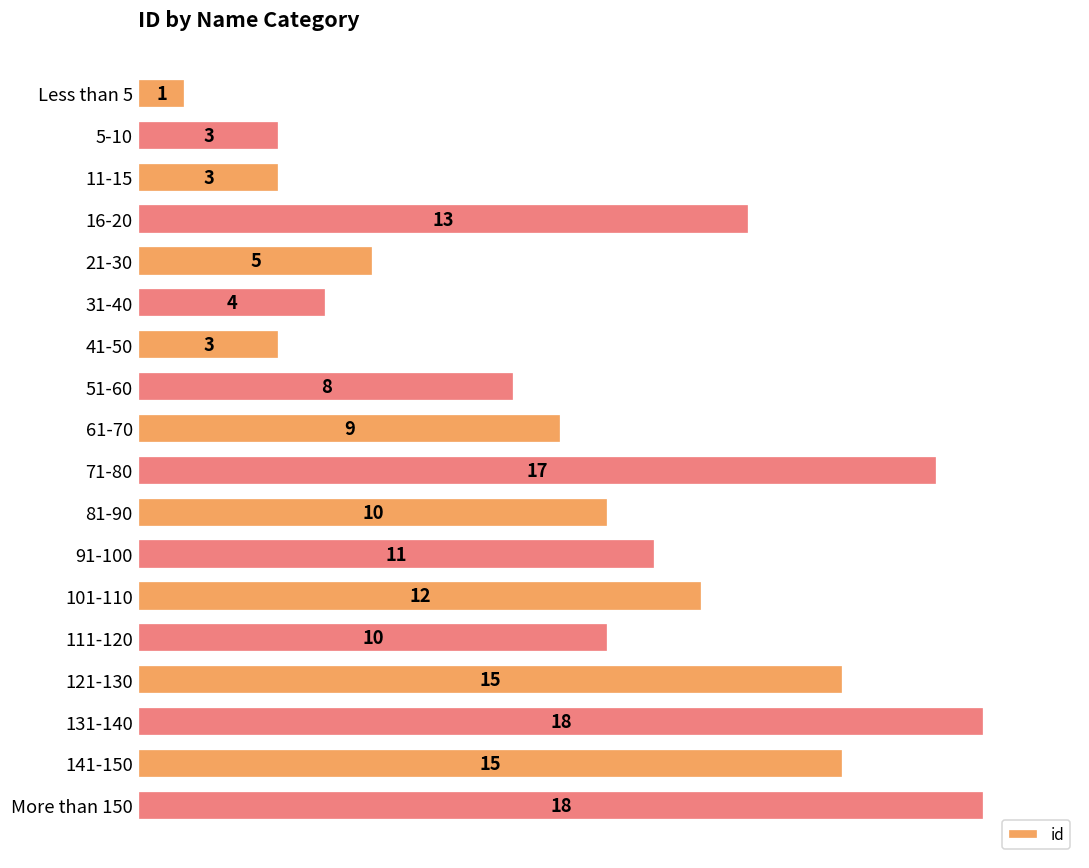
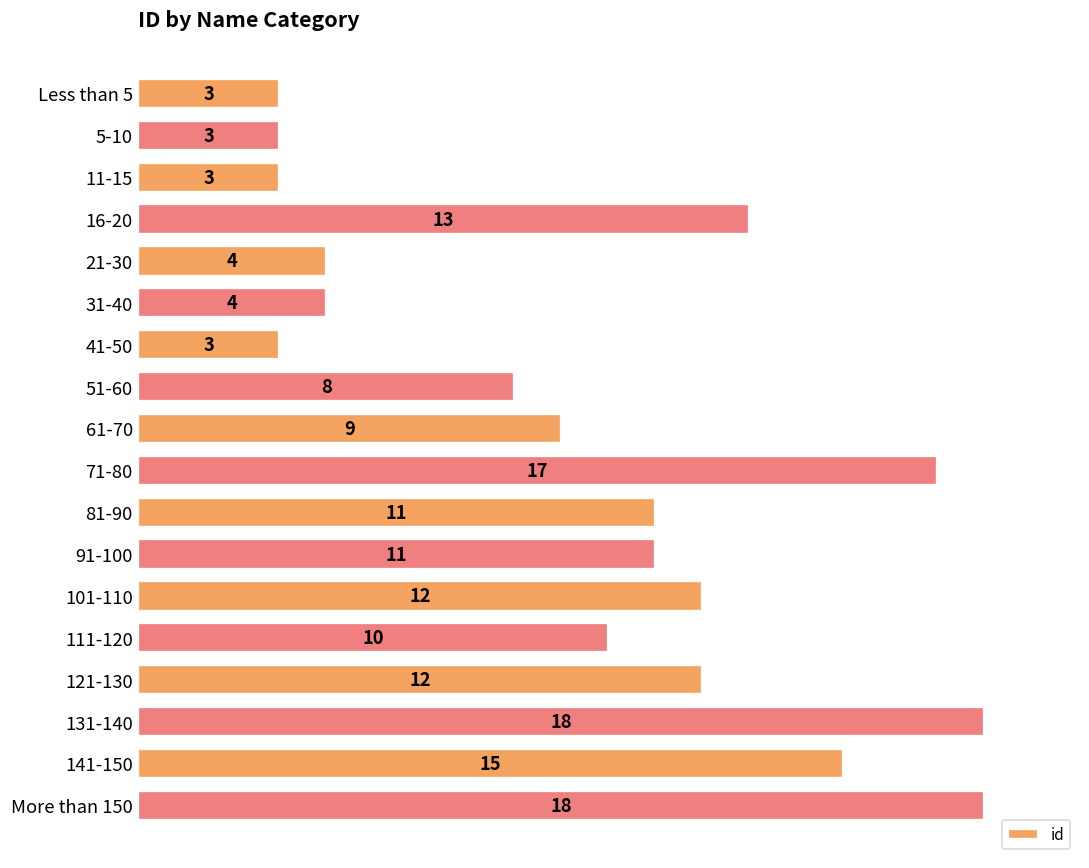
  {
-   "Less than 5": 1,
+   "Less than 5": 3,
    "5-10": 3,
    "11-15": 3,
    "16-20": 13,
-   "21-30": 5,
+   "21-30": 4,
    "31-40": 4,
    "41-50": 3,
    "51-60": 8,
    "61-70": 9,
    "71-80": 17,
-   "81-90": 10,
+   "81-90": 11,
    "91-100": 11,
    "101-110": 12,
    "111-120": 10,
-   "121-130": 15,
+   "121-130": 12,
    "131-140": 18,
    "141-150": 15,
    "More than 150": 18
  }
